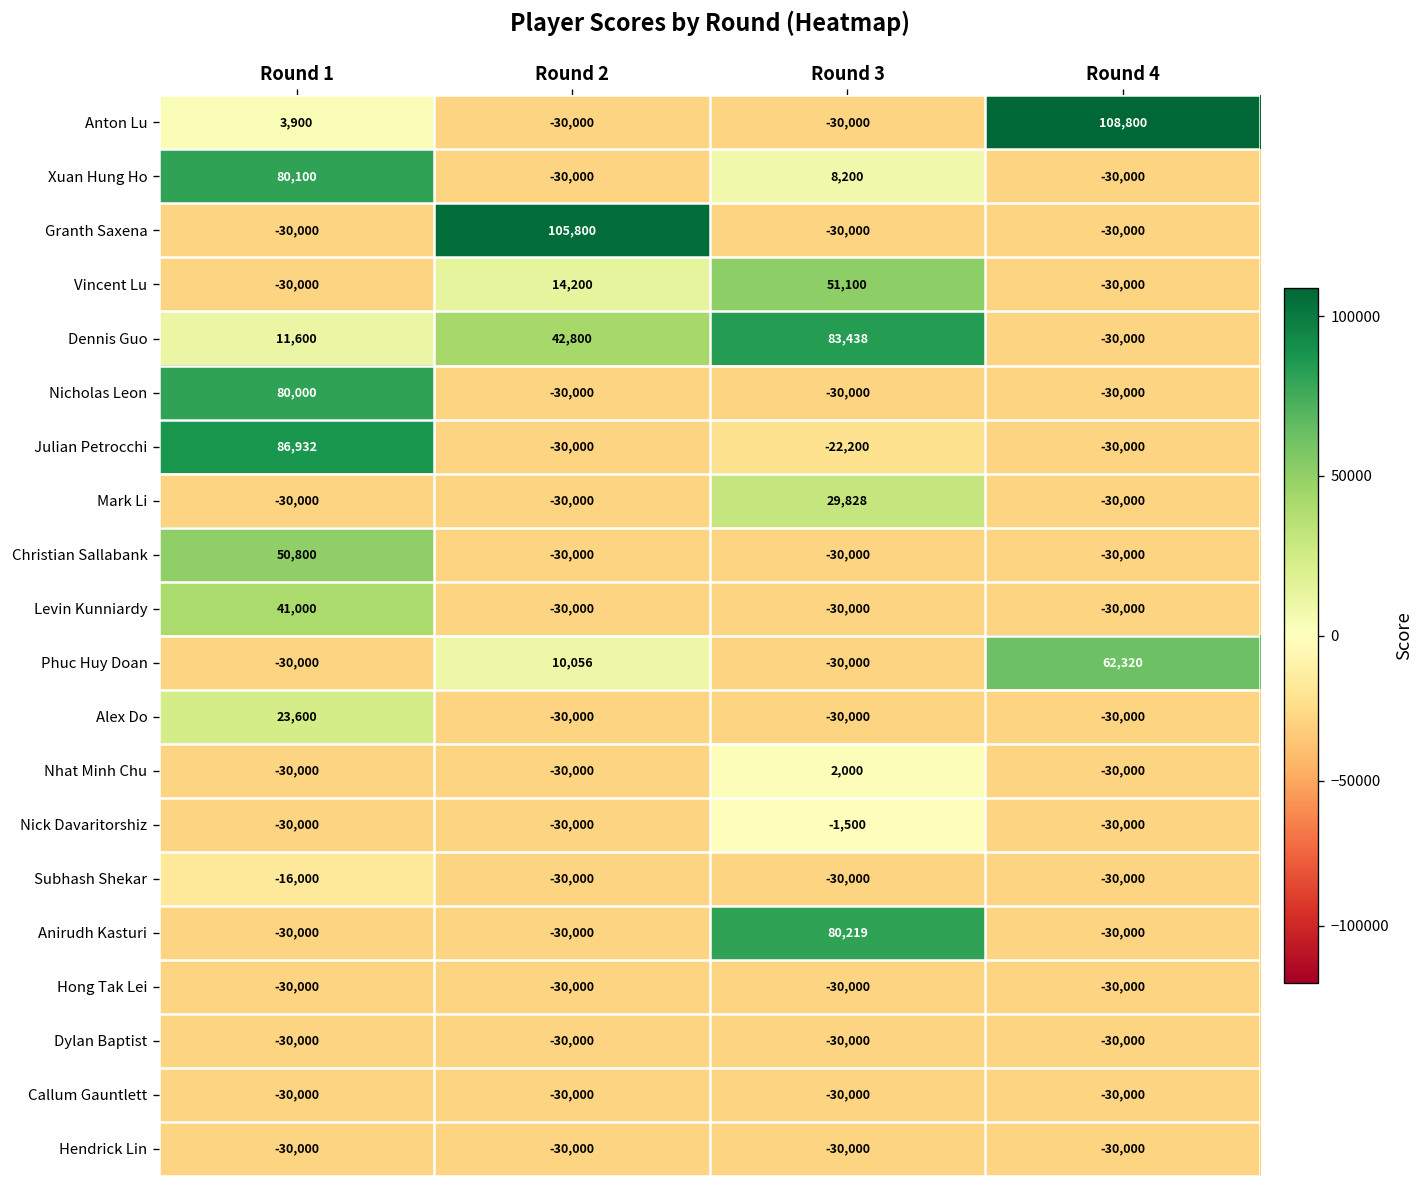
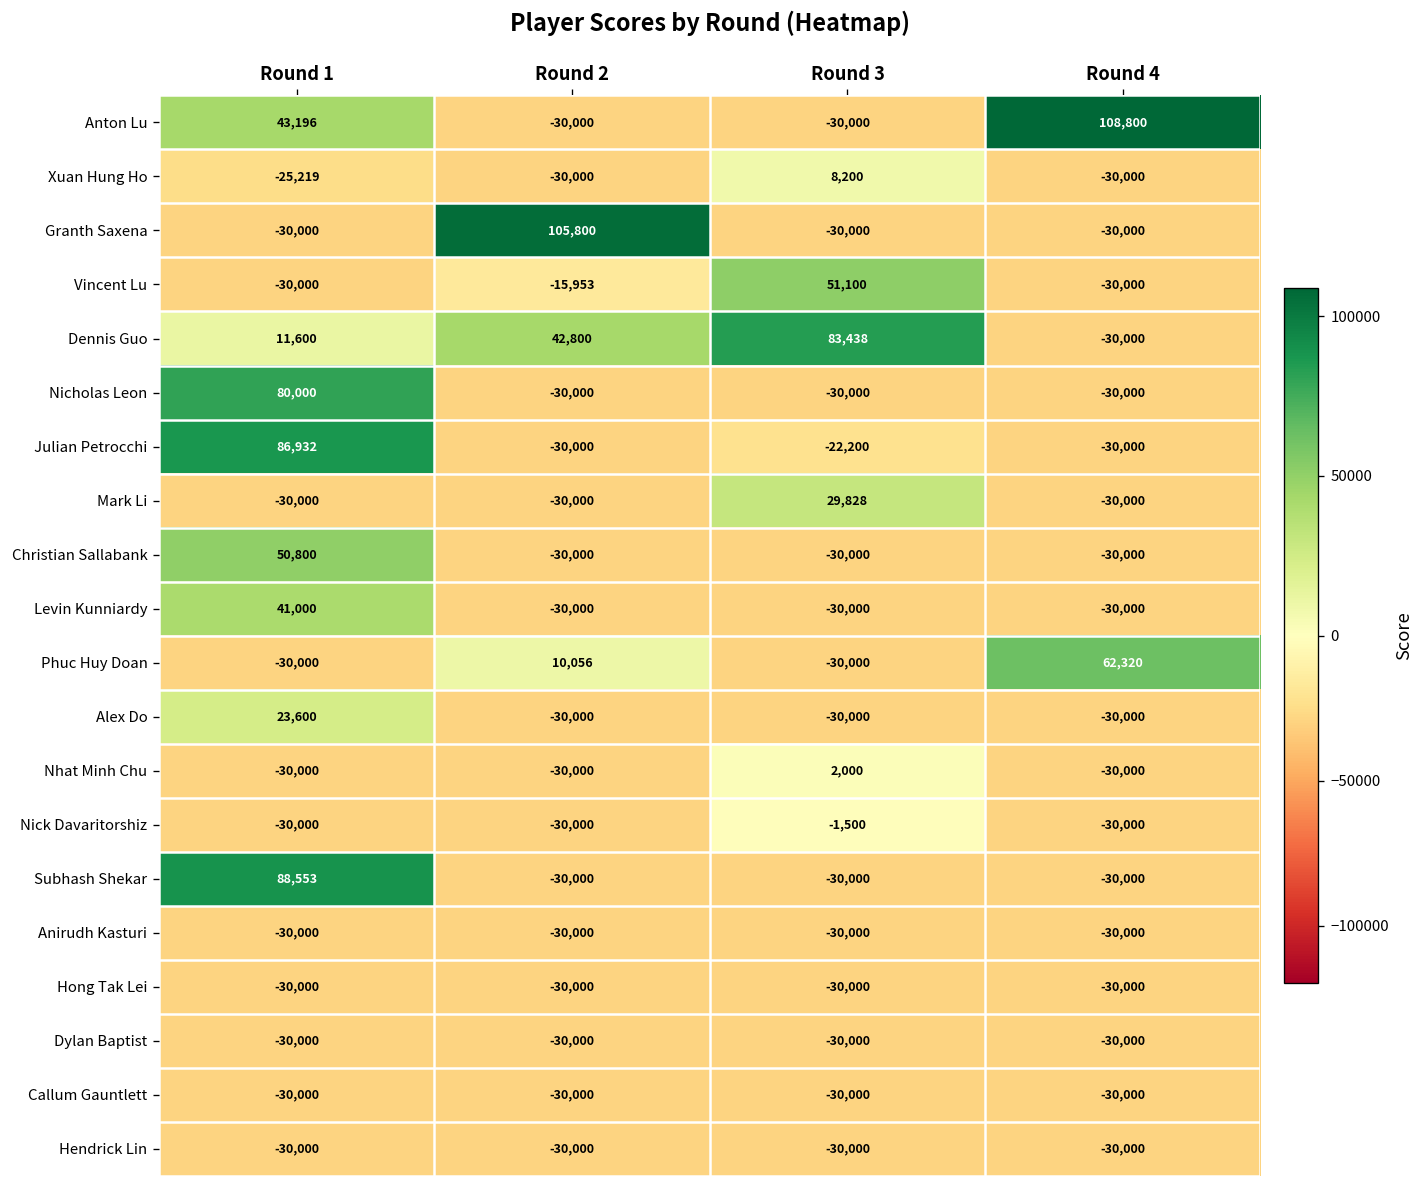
  {
    "Anton Lu": {
-     "Round 1": "3,900",
+     "Round 1": "43,196",
      "Round 2": "-30,000",
      "Round 3": "-30,000",
      "Round 4": "108,800"
    },
    "Xuan Hung Ho": {
-     "Round 1": "80,100",
+     "Round 1": "-25,219",
      "Round 2": "-30,000",
      "Round 3": "8,200",
      "Round 4": "-30,000"
    },
    "Granth Saxena": {
      "Round 1": "-30,000",
      "Round 2": "105,800",
      "Round 3": "-30,000",
      "Round 4": "-30,000"
    },
    "Vincent Lu": {
      "Round 1": "-30,000",
-     "Round 2": "14,200",
+     "Round 2": "-15,953",
      "Round 3": "51,100",
      "Round 4": "-30,000"
    },
    "Dennis Guo": {
      "Round 1": "11,600",
      "Round 2": "42,800",
      "Round 3": "83,438",
      "Round 4": "-30,000"
    },
    "Nicholas Leon": {
      "Round 1": "80,000",
      "Round 2": "-30,000",
      "Round 3": "-30,000",
      "Round 4": "-30,000"
    },
    "Julian Petrocchi": {
      "Round 1": "86,932",
      "Round 2": "-30,000",
      "Round 3": "-22,200",
      "Round 4": "-30,000"
    },
    "Mark Li": {
      "Round 1": "-30,000",
      "Round 2": "-30,000",
      "Round 3": "29,828",
      "Round 4": "-30,000"
    },
    "Christian Sallabank": {
      "Round 1": "50,800",
      "Round 2": "-30,000",
      "Round 3": "-30,000",
      "Round 4": "-30,000"
    },
    "Levin Kunniardy": {
      "Round 1": "41,000",
      "Round 2": "-30,000",
      "Round 3": "-30,000",
      "Round 4": "-30,000"
    },
    "Phuc Huy Doan": {
      "Round 1": "-30,000",
      "Round 2": "10,056",
      "Round 3": "-30,000",
      "Round 4": "62,320"
    },
    "Alex Do": {
      "Round 1": "23,600",
      "Round 2": "-30,000",
      "Round 3": "-30,000",
      "Round 4": "-30,000"
    },
    "Nhat Minh Chu": {
      "Round 1": "-30,000",
      "Round 2": "-30,000",
      "Round 3": "2,000",
      "Round 4": "-30,000"
    },
    "Nick Davaritorshiz": {
      "Round 1": "-30,000",
      "Round 2": "-30,000",
      "Round 3": "-1,500",
      "Round 4": "-30,000"
    },
    "Subhash Shekar": {
-     "Round 1": "-16,000",
+     "Round 1": "88,553",
      "Round 2": "-30,000",
      "Round 3": "-30,000",
      "Round 4": "-30,000"
    },
    "Anirudh Kasturi": {
      "Round 1": "-30,000",
      "Round 2": "-30,000",
-     "Round 3": "80,219",
+     "Round 3": "-30,000",
      "Round 4": "-30,000"
    },
    "Hong Tak Lei": {
      "Round 1": "-30,000",
      "Round 2": "-30,000",
      "Round 3": "-30,000",
      "Round 4": "-30,000"
    },
    "Dylan Baptist": {
      "Round 1": "-30,000",
      "Round 2": "-30,000",
      "Round 3": "-30,000",
      "Round 4": "-30,000"
    },
    "Callum Gauntlett": {
      "Round 1": "-30,000",
      "Round 2": "-30,000",
      "Round 3": "-30,000",
      "Round 4": "-30,000"
    },
    "Hendrick Lin": {
      "Round 1": "-30,000",
      "Round 2": "-30,000",
      "Round 3": "-30,000",
      "Round 4": "-30,000"
    }
  }
